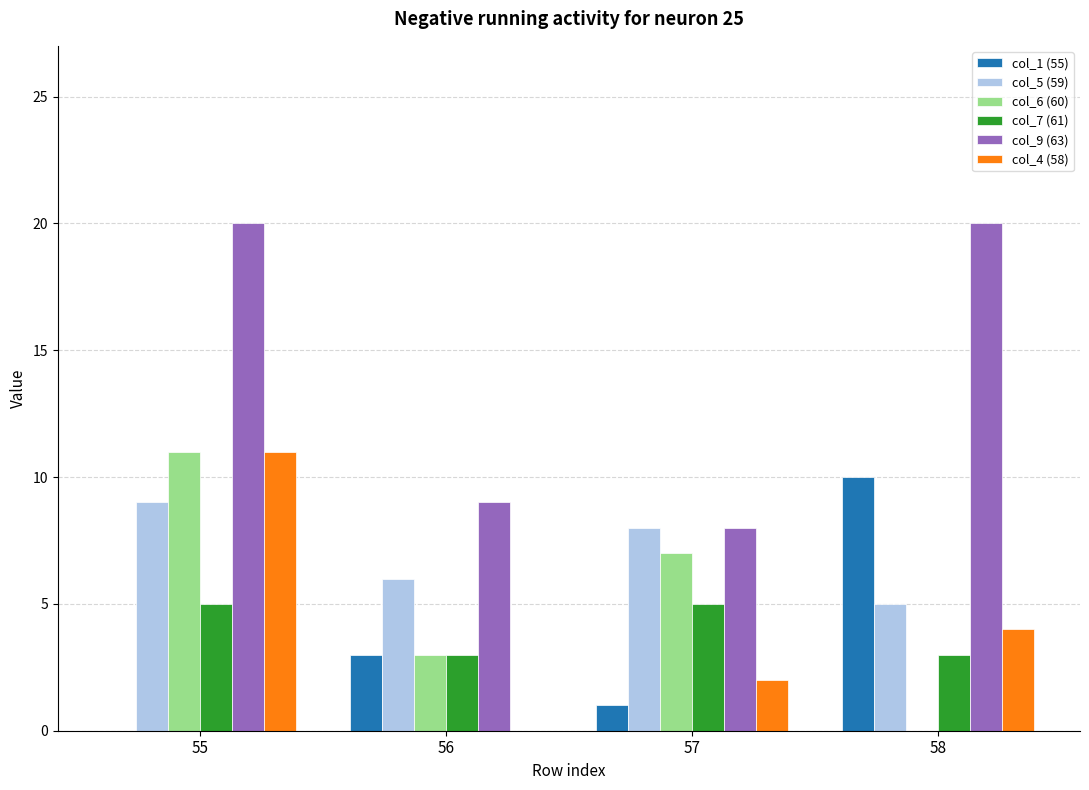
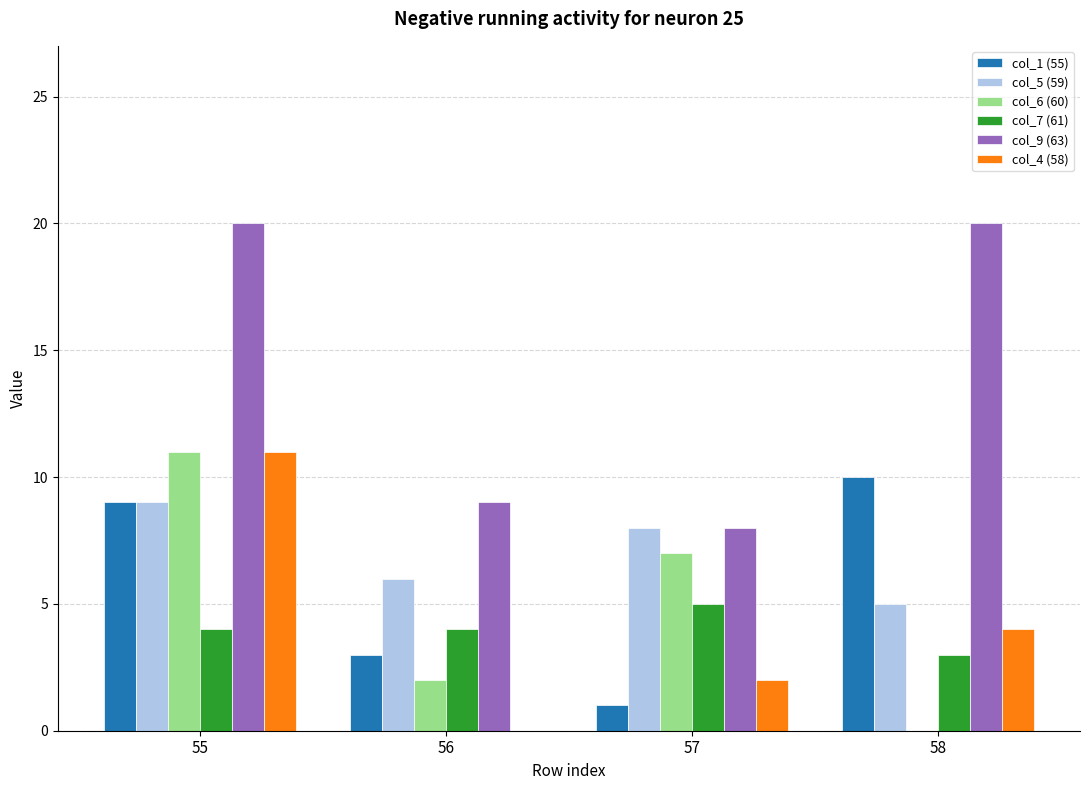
  {
    "col_1 (55)": {
-     "55": 0,
+     "55": 9,
      "56": 3,
      "57": 1,
      "58": 10
    },
    "col_5 (59)": {
      "55": 9,
      "56": 6,
      "57": 8,
      "58": 5
    },
    "col_6 (60)": {
      "55": 11,
-     "56": 3,
+     "56": 2,
      "57": 7,
      "58": 0
    },
    "col_7 (61)": {
-     "55": 5,
-     "56": 3,
+     "55": 4,
+     "56": 4,
      "57": 5,
      "58": 3
    },
    "col_9 (63)": {
      "55": 20,
      "56": 9,
      "57": 8,
      "58": 20
    },
    "col_4 (58)": {
      "55": 11,
      "56": 0,
      "57": 2,
      "58": 4
    }
  }
